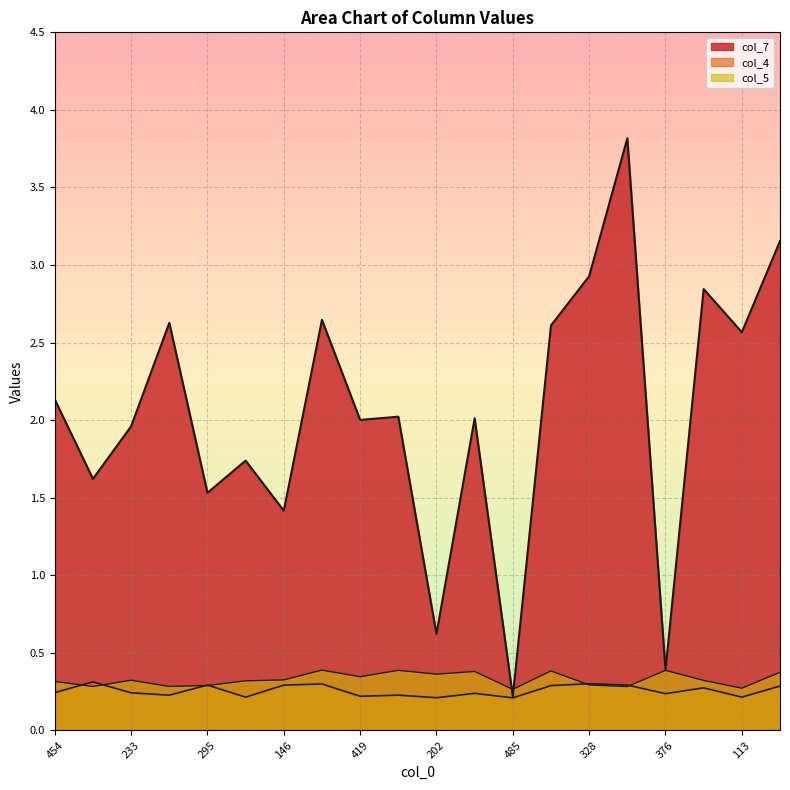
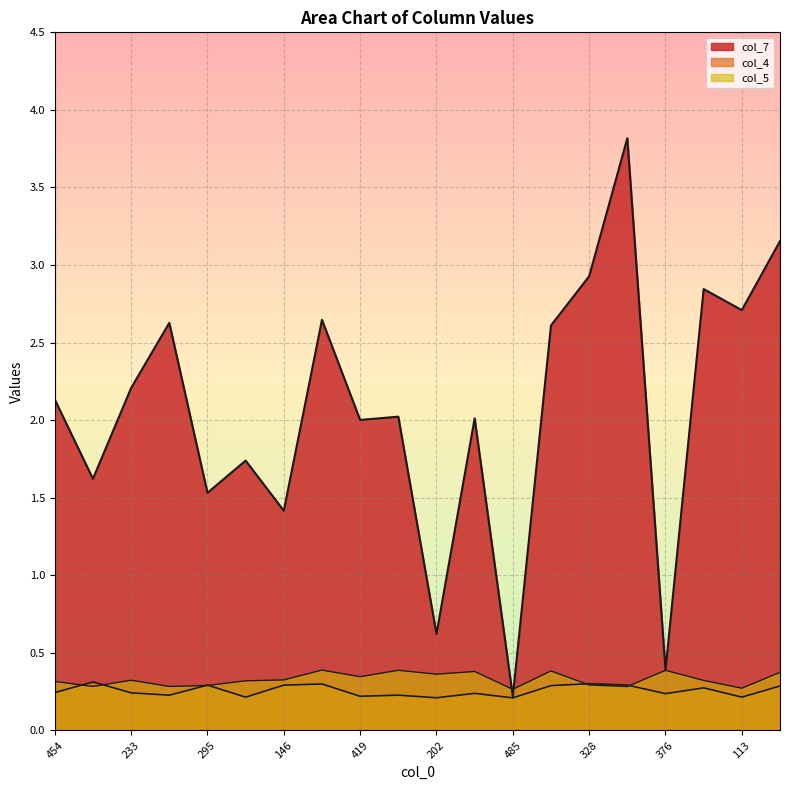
  {
    "col_7": {
      "454": 2.13,
-     "233": 1.96,
+     "233": 2.21,
      "295": 1.53,
      "146": 1.42,
      "419": 2.00,
      "202": 0.62,
      "328": 2.93,
-     "113": 2.57
+     "113": 2.71
    },
    "col_4": {
      "454": 0.24,
      "233": 0.24,
      "146": 0.29,
      "419": 0.22,
      "202": 0.21,
      "376": 0.24,
      "113": 0.21
    },
    "col_5": {
      "454": 0.32,
      "233": 0.32,
      "146": 0.33,
      "419": 0.35,
      "202": 0.36,
      "485": 0.27,
      "113": 0.27
    }
  }
